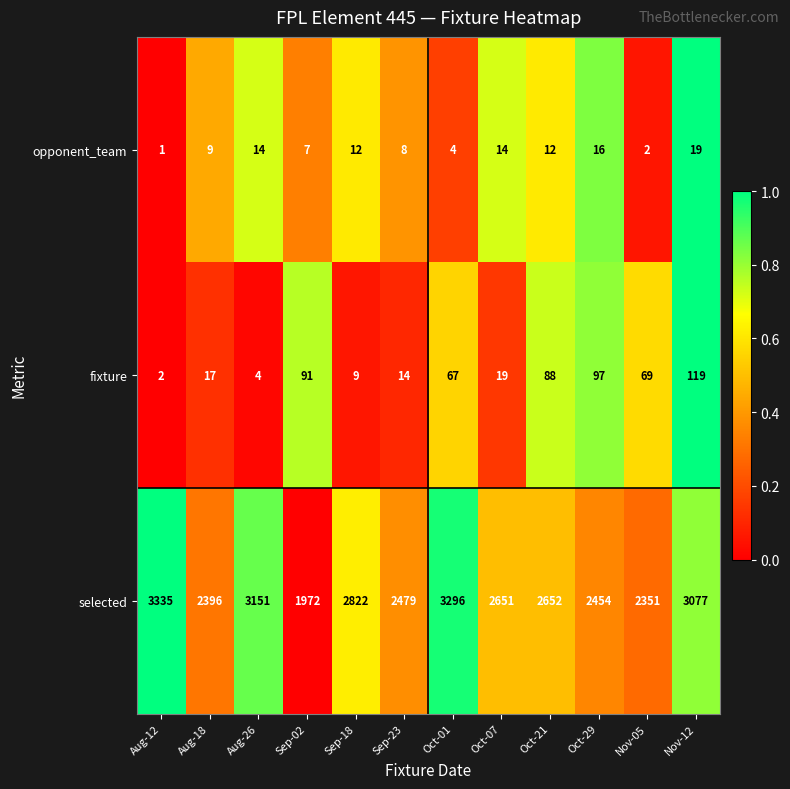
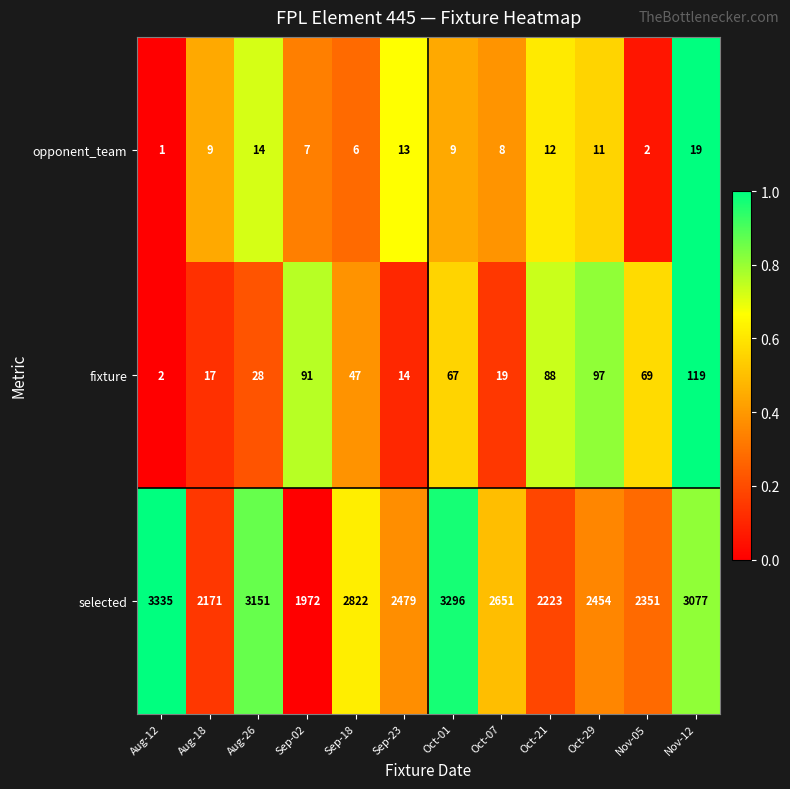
  {
    "opponent_team": {
      "Aug-12": 1,
      "Aug-18": 9,
      "Aug-26": 14,
      "Sep-02": 7,
-     "Sep-18": 12,
-     "Sep-23": 8,
-     "Oct-01": 4,
-     "Oct-07": 14,
+     "Sep-18": 6,
+     "Sep-23": 13,
+     "Oct-01": 9,
+     "Oct-07": 8,
      "Oct-21": 12,
-     "Oct-29": 16,
+     "Oct-29": 11,
      "Nov-05": 2,
      "Nov-12": 19
    },
    "fixture": {
      "Aug-12": 2,
      "Aug-18": 17,
-     "Aug-26": 4,
+     "Aug-26": 28,
      "Sep-02": 91,
-     "Sep-18": 9,
+     "Sep-18": 47,
      "Sep-23": 14,
      "Oct-01": 67,
      "Oct-07": 19,
      "Oct-21": 88,
      "Oct-29": 97,
      "Nov-05": 69,
      "Nov-12": 119
    },
    "selected": {
      "Aug-12": 3335,
-     "Aug-18": 2396,
+     "Aug-18": 2171,
      "Aug-26": 3151,
      "Sep-02": 1972,
      "Sep-18": 2822,
      "Sep-23": 2479,
      "Oct-01": 3296,
      "Oct-07": 2651,
-     "Oct-21": 2652,
+     "Oct-21": 2223,
      "Oct-29": 2454,
      "Nov-05": 2351,
      "Nov-12": 3077
    }
  }
